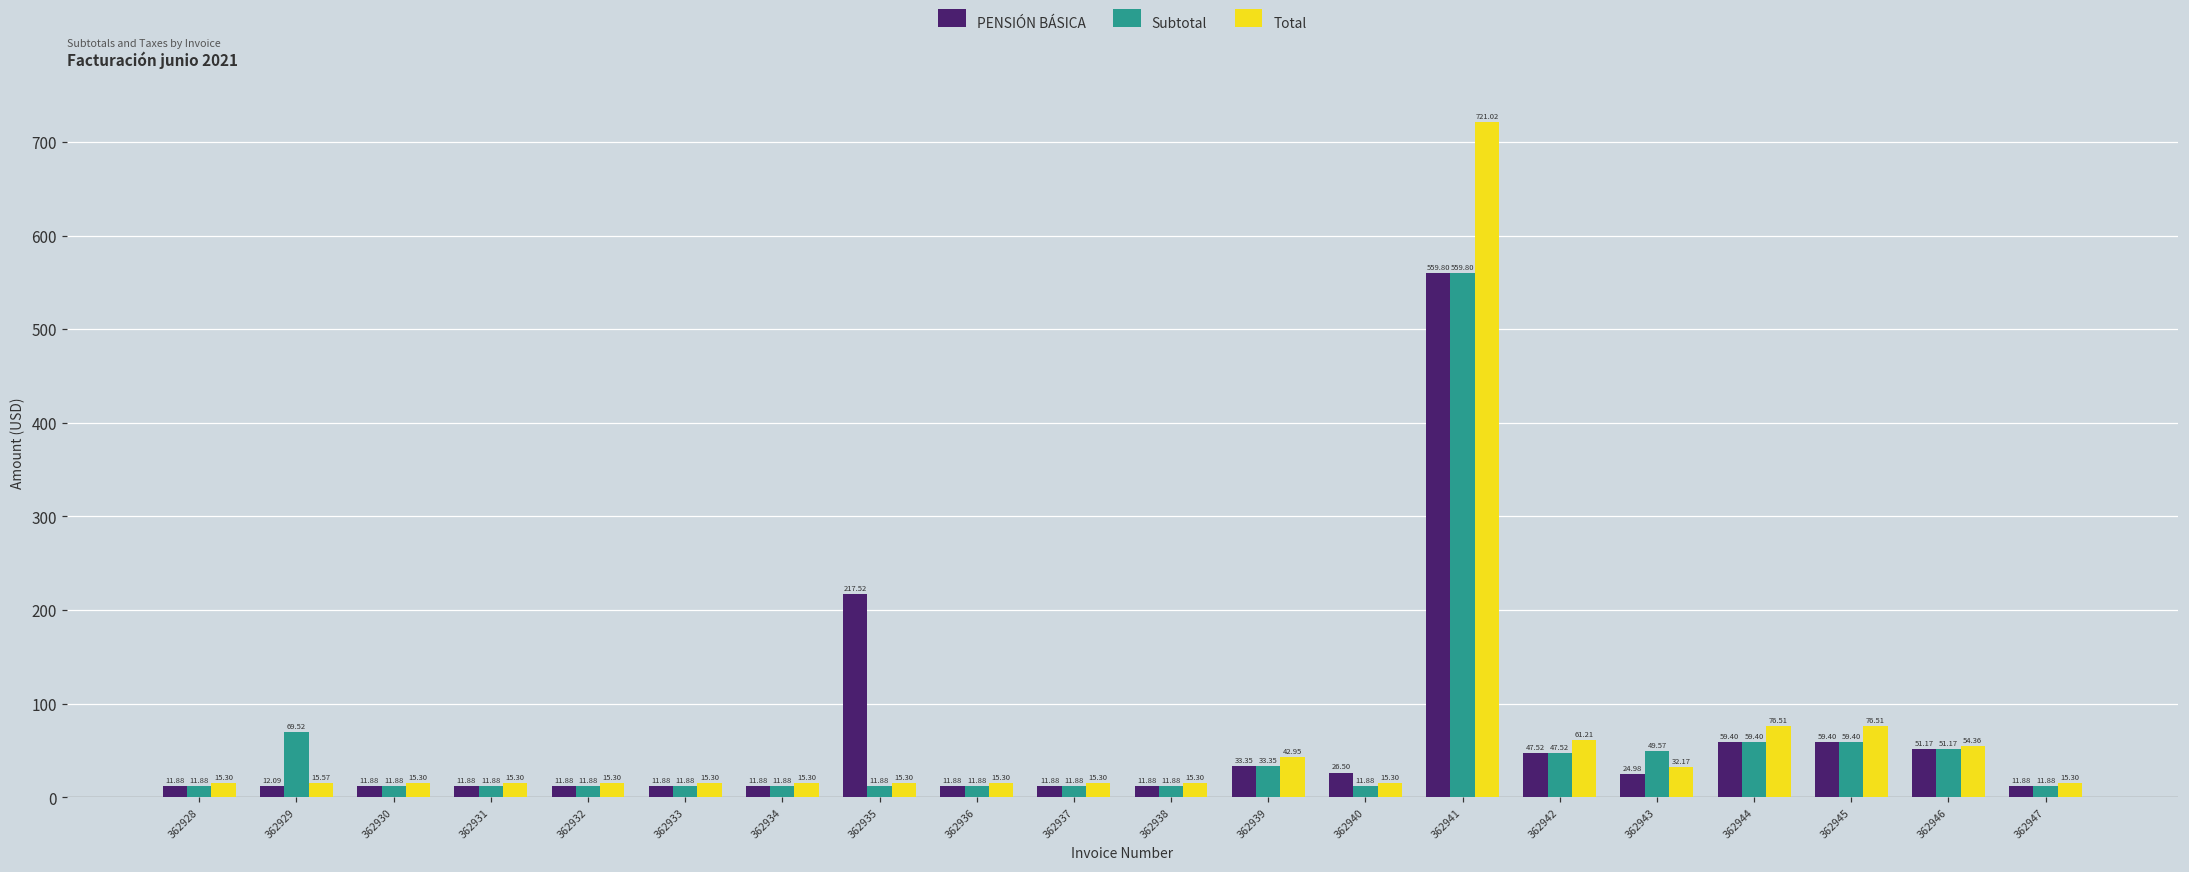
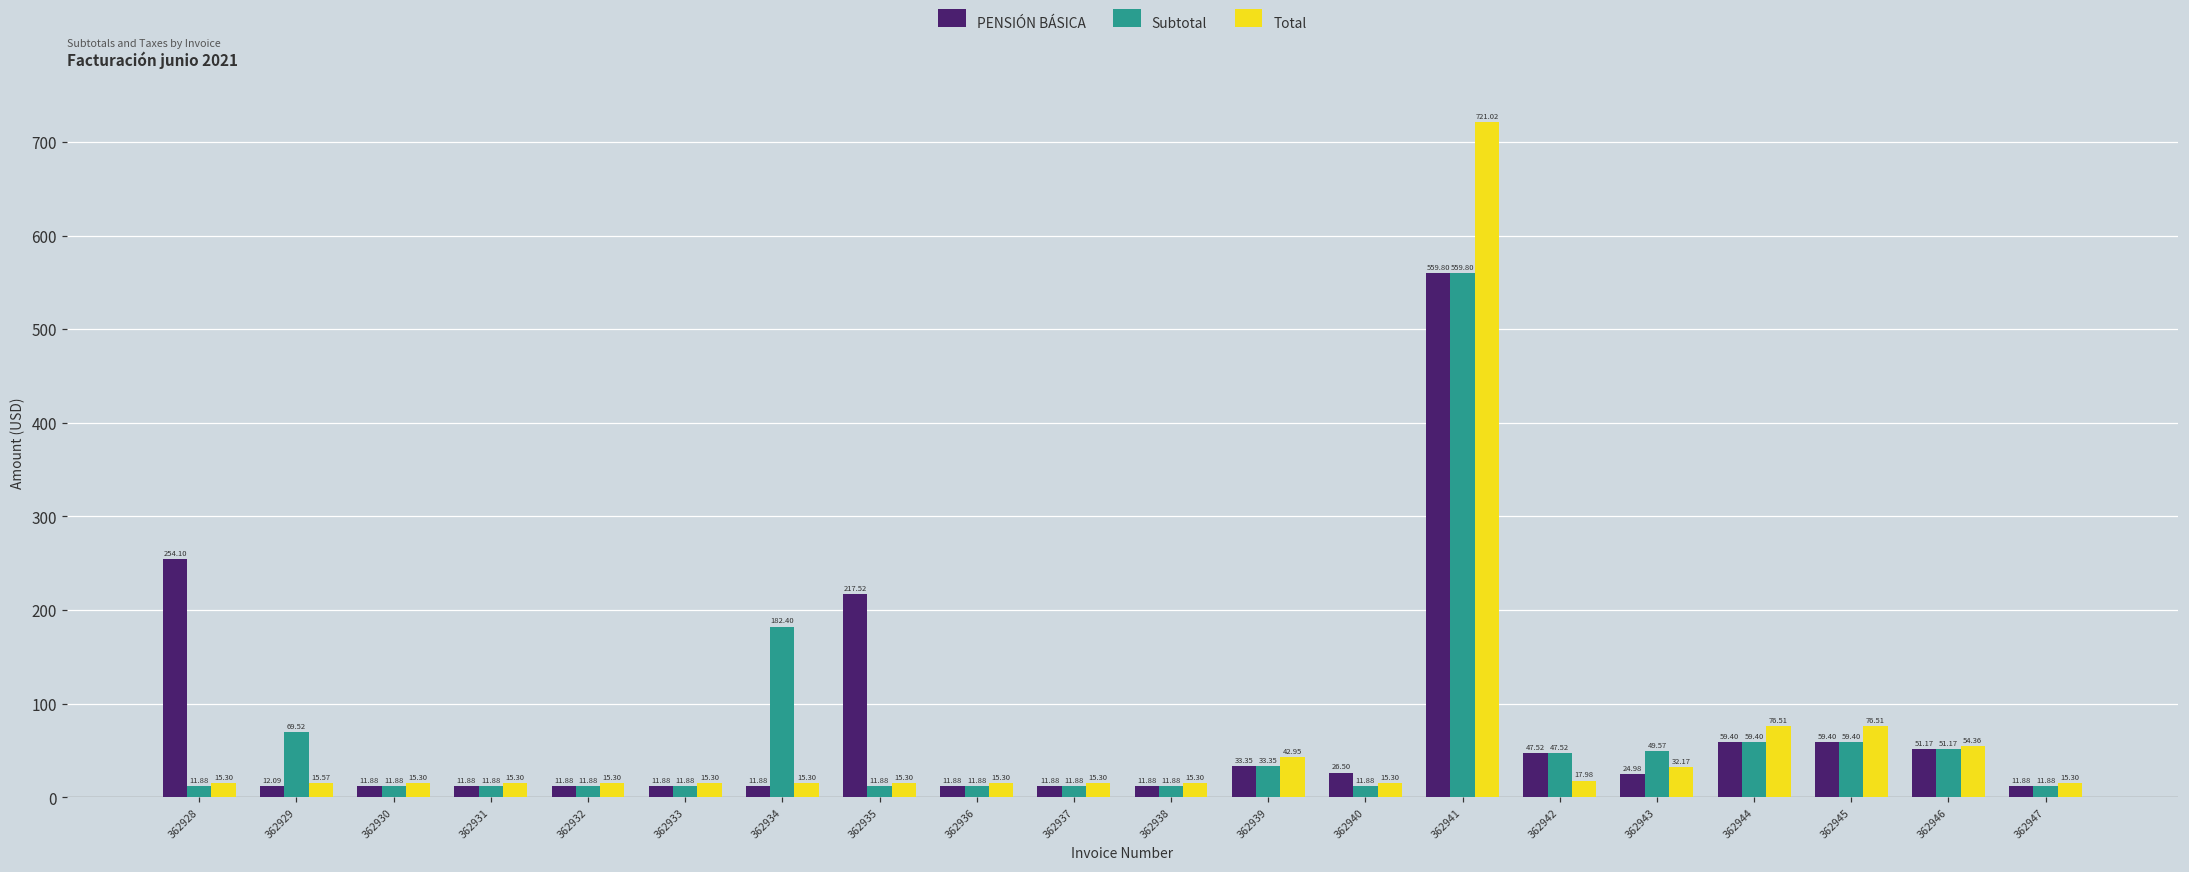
  {
    "PENSIÓN BÁSICA": {
-     "362928": 11.88,
+     "362928": 254.10,
      "362929": 12.09,
      "362930": 11.88,
      "362931": 11.88,
      "362932": 11.88,
      "362933": 11.88,
      "362934": 11.88,
      "362935": 217.52,
      "362936": 11.88,
      "362937": 11.88,
      "362938": 11.88,
      "362939": 33.35,
      "362940": 26.50,
      "362941": 559.80,
      "362942": 47.52,
      "362943": 24.98,
      "362944": 59.40,
      "362945": 59.40,
      "362946": 51.17,
      "362947": 11.88
    },
    "Subtotal": {
      "362928": 11.88,
      "362929": 69.52,
      "362930": 11.88,
      "362931": 11.88,
      "362932": 11.88,
      "362933": 11.88,
-     "362934": 11.88,
+     "362934": 182.40,
      "362935": 11.88,
      "362936": 11.88,
      "362937": 11.88,
      "362938": 11.88,
      "362939": 33.35,
      "362940": 11.88,
      "362941": 559.80,
      "362942": 47.52,
      "362943": 49.57,
      "362944": 59.40,
      "362945": 59.40,
      "362946": 51.17,
      "362947": 11.88
    },
    "Total": {
      "362928": 15.30,
      "362929": 15.57,
      "362930": 15.30,
      "362931": 15.30,
      "362932": 15.30,
      "362933": 15.30,
      "362934": 15.30,
      "362935": 15.30,
      "362936": 15.30,
      "362937": 15.30,
      "362938": 15.30,
      "362939": 42.95,
      "362940": 15.30,
      "362941": 721.02,
-     "362942": 61.21,
+     "362942": 17.98,
      "362943": 32.17,
      "362944": 76.51,
      "362945": 76.51,
      "362946": 54.36,
      "362947": 15.30
    }
  }
